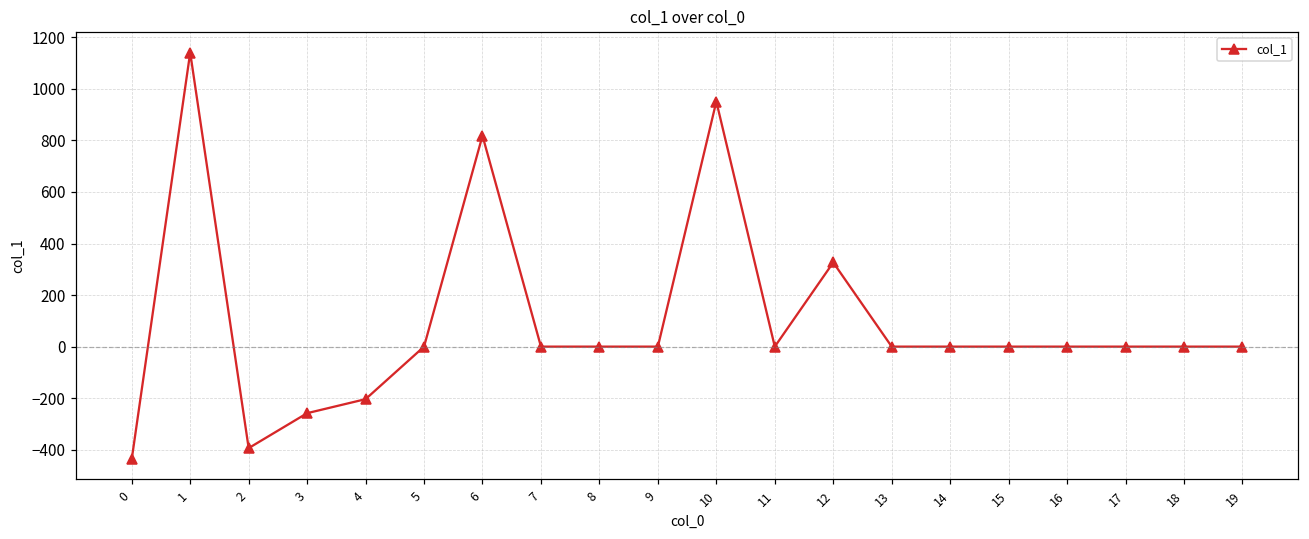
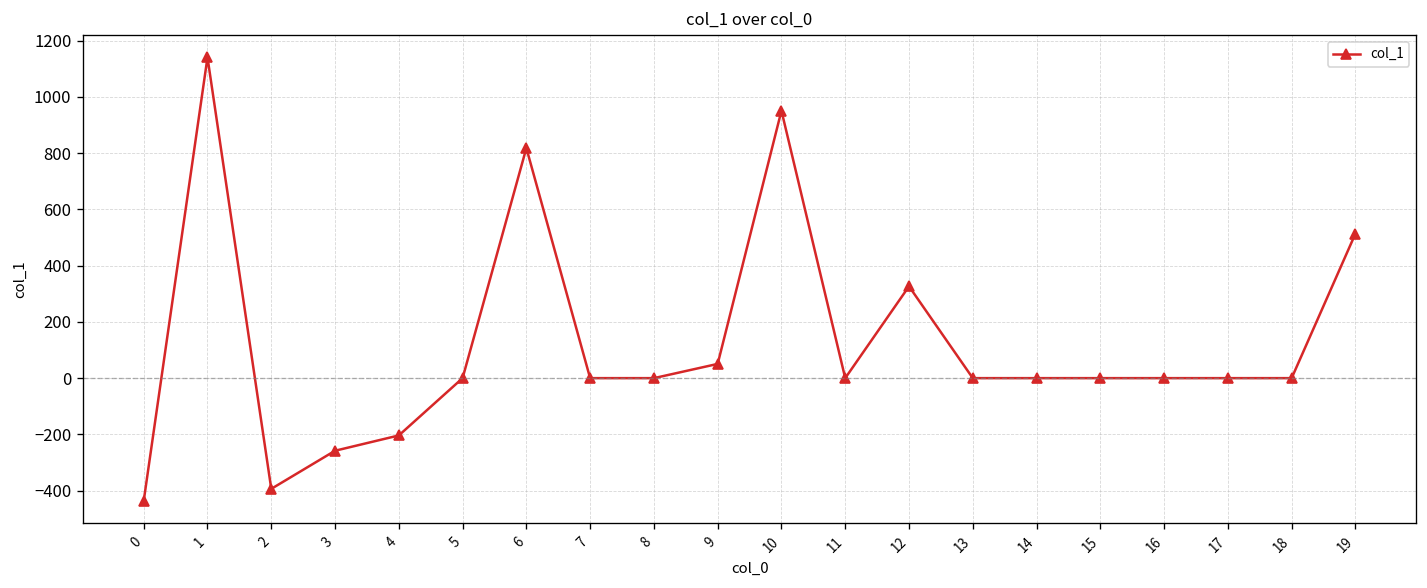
  {
    "0": -440,
    "1": 1140,
    "2": -390,
    "3": -260,
    "4": -200,
    "5": 0,
    "6": 820,
    "7": 0,
    "8": 0,
-   "9": 0,
+   "9": 50,
    "10": 950,
    "11": 0,
    "12": 330,
    "13": 0,
    "14": 0,
    "15": 0,
    "16": 0,
    "17": 0,
    "18": 0,
-   "19": 0
+   "19": 510
  }
